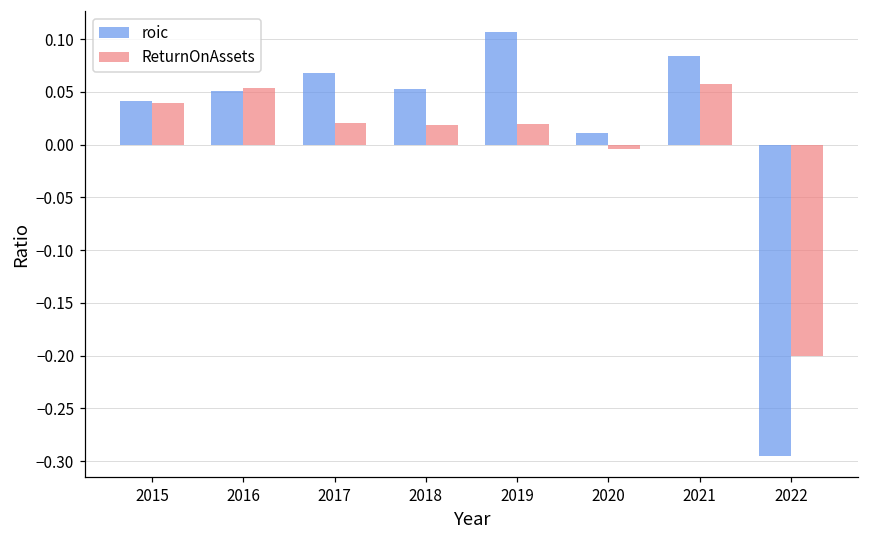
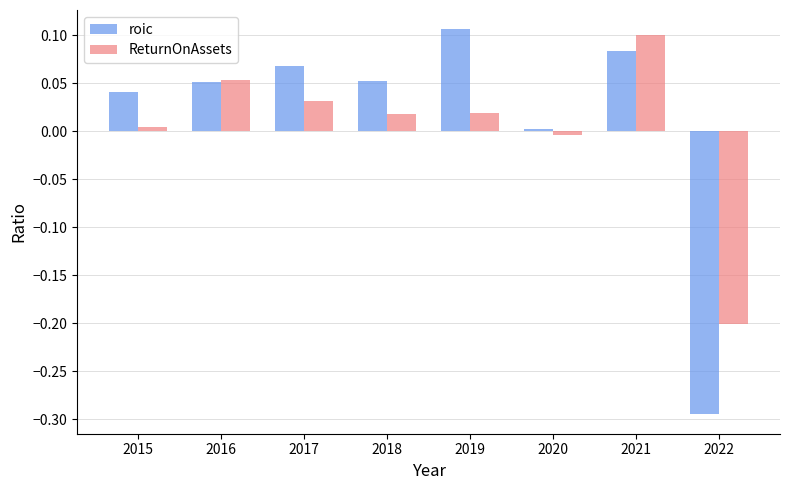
  {
    "roic": {
      "2015": 0.04,
      "2016": 0.05,
      "2017": 0.07,
      "2018": 0.05,
      "2019": 0.11,
-     "2020": 0.01,
+     "2020": 0.00,
      "2021": 0.08,
      "2022": -0.29
    },
    "ReturnOnAssets": {
-     "2015": 0.04,
+     "2015": 0.00,
      "2016": 0.05,
-     "2017": 0.02,
+     "2017": 0.03,
      "2018": 0.02,
      "2019": 0.02,
      "2020": 0.00,
-     "2021": 0.06,
+     "2021": 0.10,
      "2022": -0.20
    }
  }
